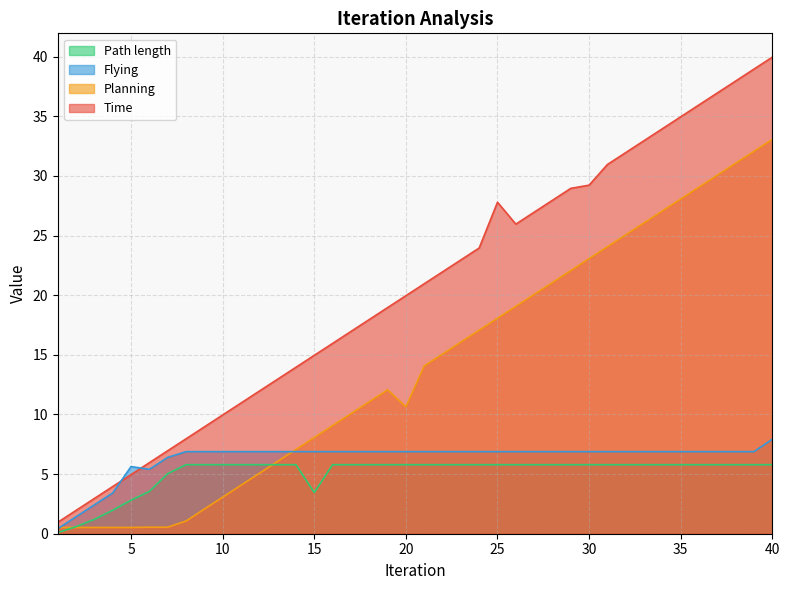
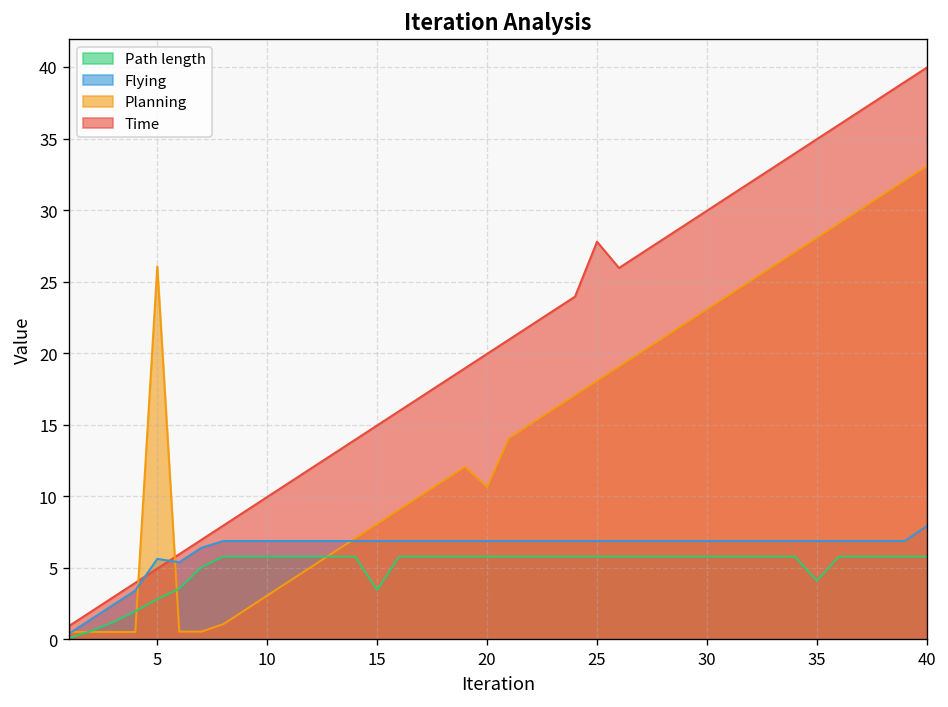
  {
    "Path length": {
      "5": 2.8,
      "10": 5.8,
      "15": 3.5,
      "20": 5.8,
      "25": 5.8,
      "30": 5.8,
-     "35": 5.8,
+     "35": 4.1,
      "40": 5.8
    },
    "Flying": {
      "5": 5.6,
      "10": 6.9,
      "15": 6.9,
      "20": 6.9,
      "25": 6.9,
      "30": 6.9,
      "35": 6.9,
      "40": 7.9
    },
    "Planning": {
-     "5": 0.5,
+     "5": 26.1,
      "10": 3.1,
      "15": 8.1,
      "20": 10.6,
      "25": 18.1,
      "30": 23.1,
      "35": 28.1,
      "40": 33.1
    },
    "Time": {
      "5": 5.0,
      "10": 10.0,
      "15": 15.0,
      "20": 20.0,
      "25": 27.8,
-     "30": 29.2,
+     "30": 30.0,
      "35": 35.0,
      "40": 40.0
    }
  }
